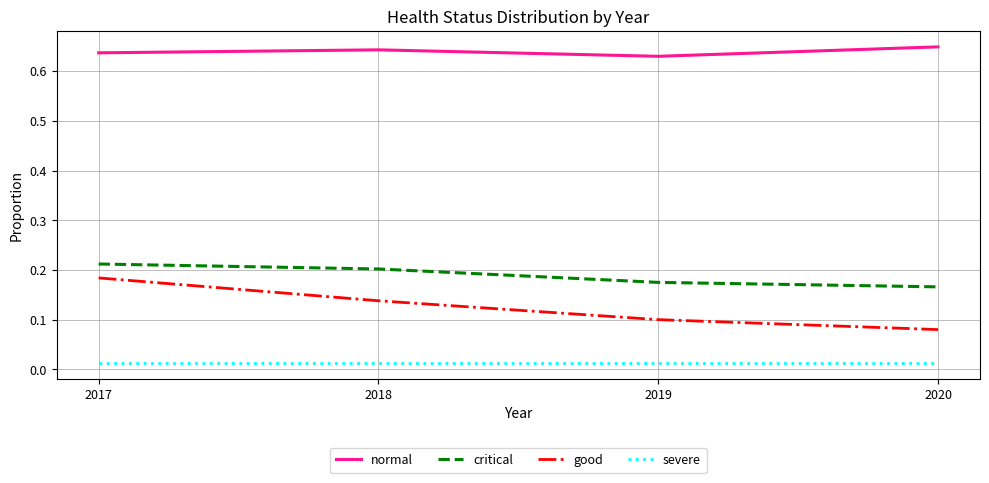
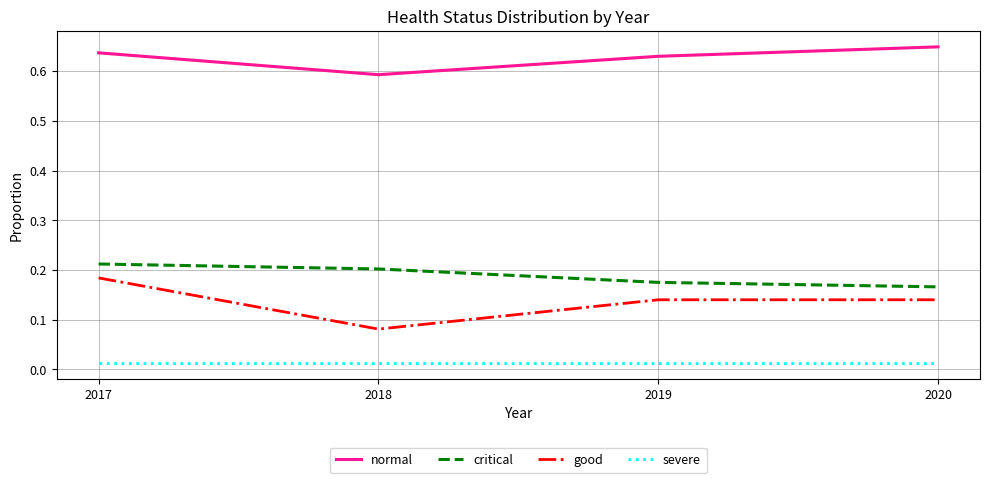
  {
    "normal": {
      "2017": 0.64,
-     "2018": 0.64,
+     "2018": 0.59,
      "2019": 0.63,
      "2020": 0.65
    },
    "critical": {
      "2017": 0.21,
      "2018": 0.20,
      "2019": 0.18,
      "2020": 0.17
    },
    "good": {
      "2017": 0.18,
-     "2018": 0.14,
-     "2019": 0.10,
-     "2020": 0.08
+     "2018": 0.08,
+     "2019": 0.14,
+     "2020": 0.14
    },
    "severe": {
      "2017": 0.01,
      "2018": 0.01,
      "2019": 0.01,
      "2020": 0.01
    }
  }
